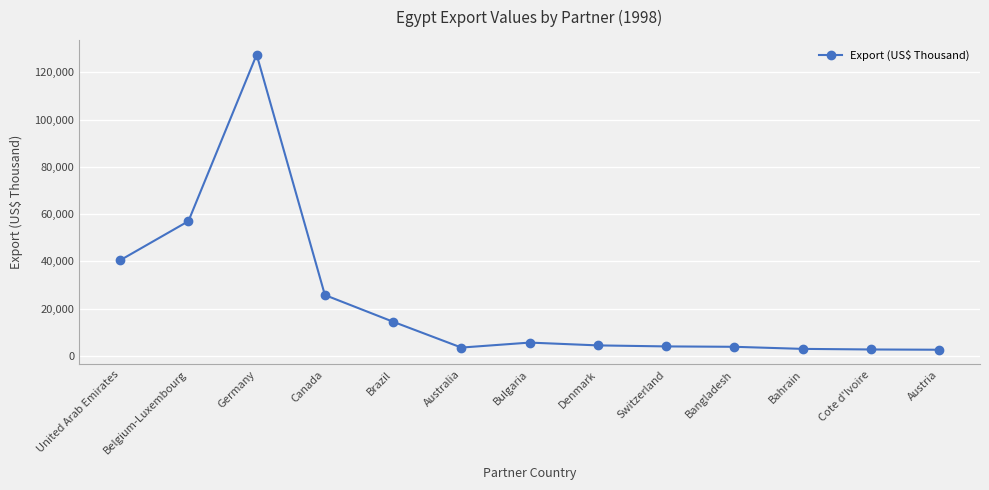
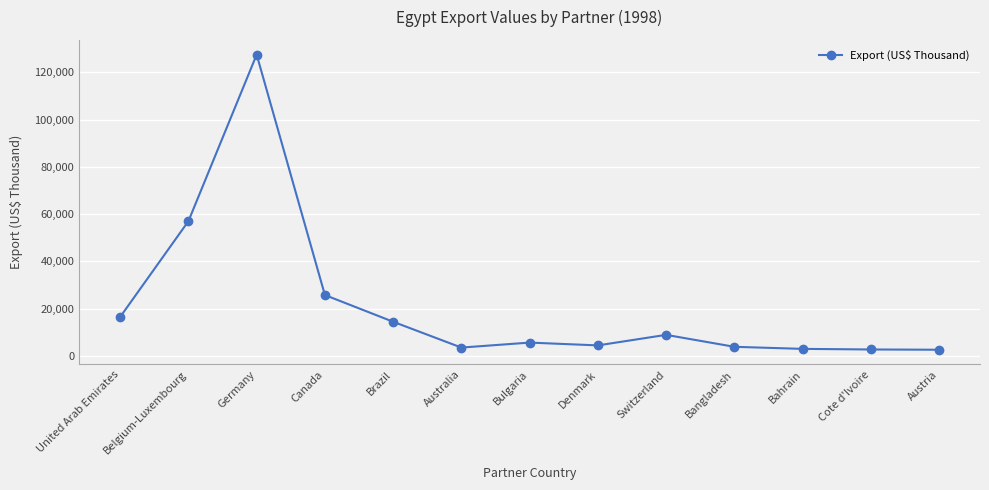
  {
-   "United Arab Emirates": "40,000",
+   "United Arab Emirates": "16,000",
    "Belgium-Luxembourg": "57,000",
    "Germany": "128,000",
    "Canada": "26,000",
    "Brazil": "14,000",
    "Australia": "4,000",
    "Bulgaria": "6,000",
    "Denmark": "4,000",
-   "Switzerland": "4,000",
+   "Switzerland": "9,000",
    "Bangladesh": "4,000",
    "Bahrain": "3,000",
    "Cote d'Ivoire": "3,000",
    "Austria": "3,000"
  }
